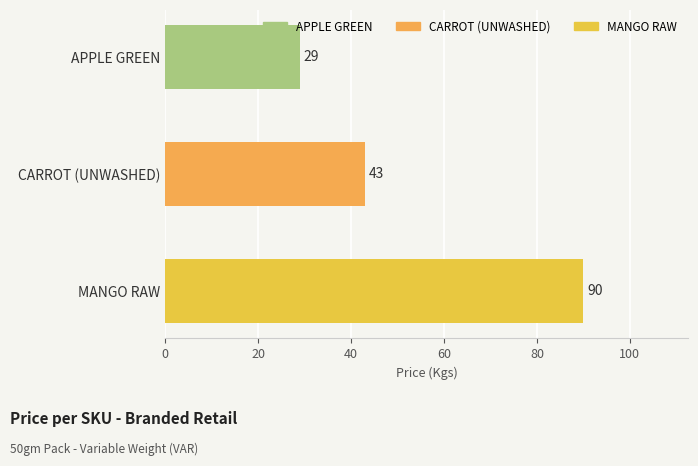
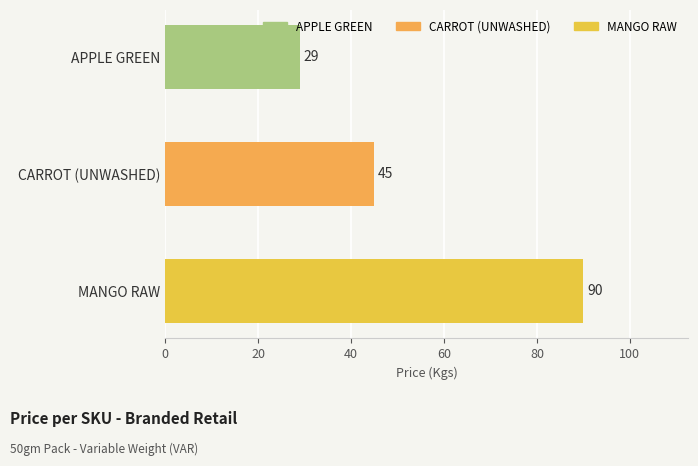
  {
    "APPLE GREEN": 29,
-   "CARROT (UNWASHED)": 43,
+   "CARROT (UNWASHED)": 45,
    "MANGO RAW": 90
  }
